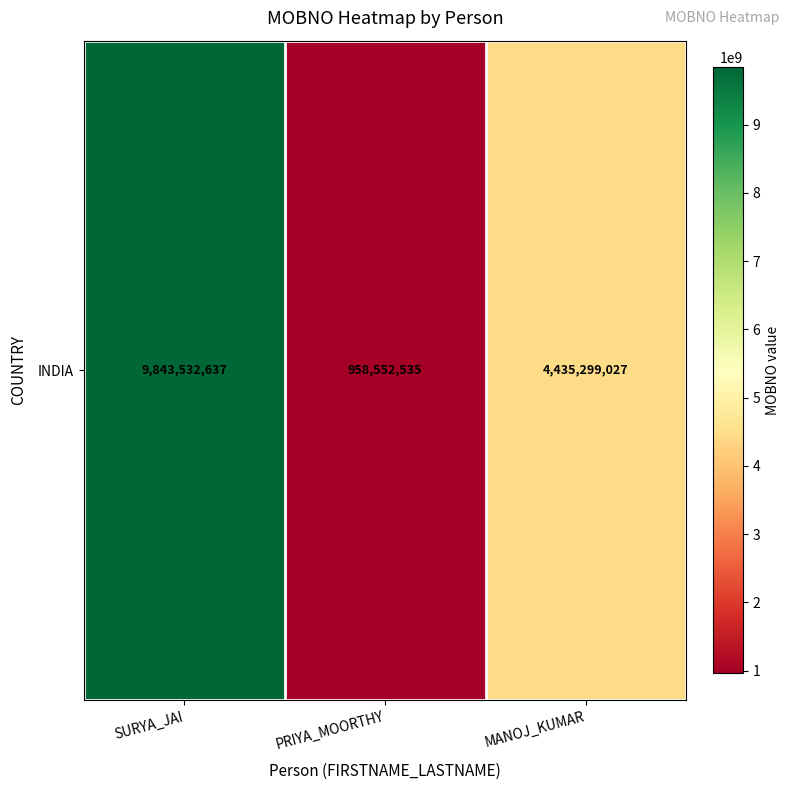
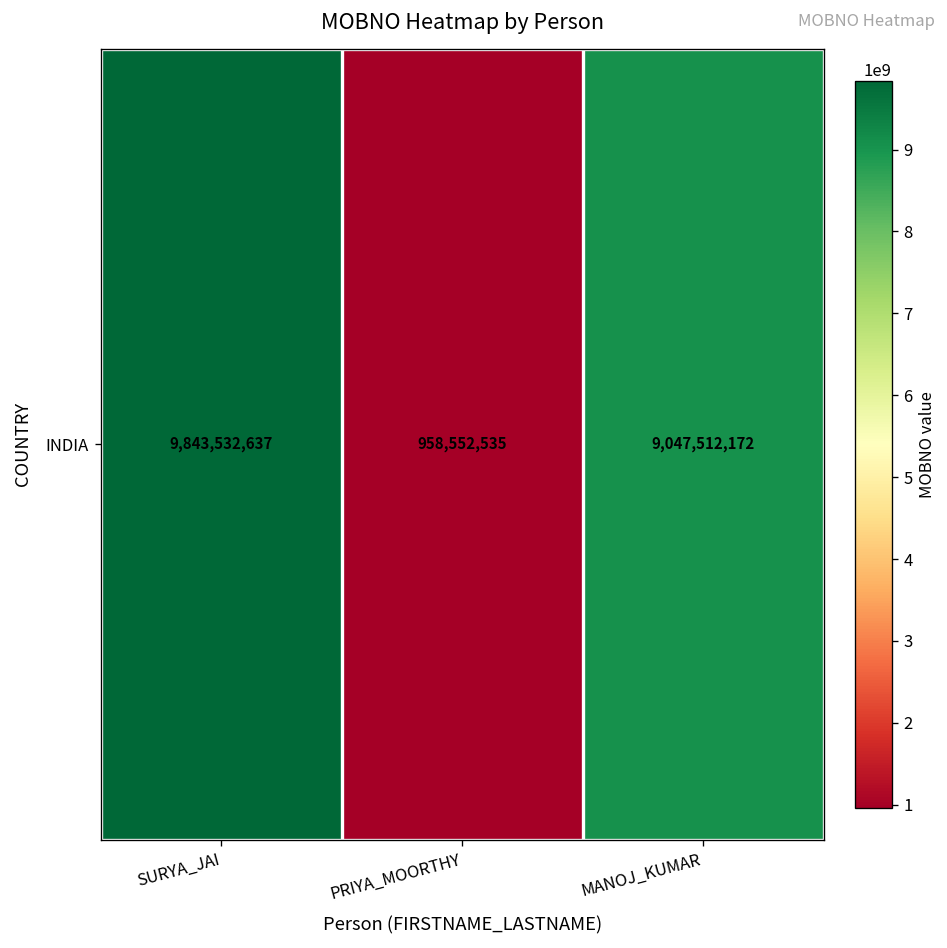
  {
    "INDIA": {
      "SURYA_JAI": "9,843,532,637",
      "PRIYA_MOORTHY": "958,552,535",
-     "MANOJ_KUMAR": "4,435,299,027"
+     "MANOJ_KUMAR": "9,047,512,172"
    }
  }
